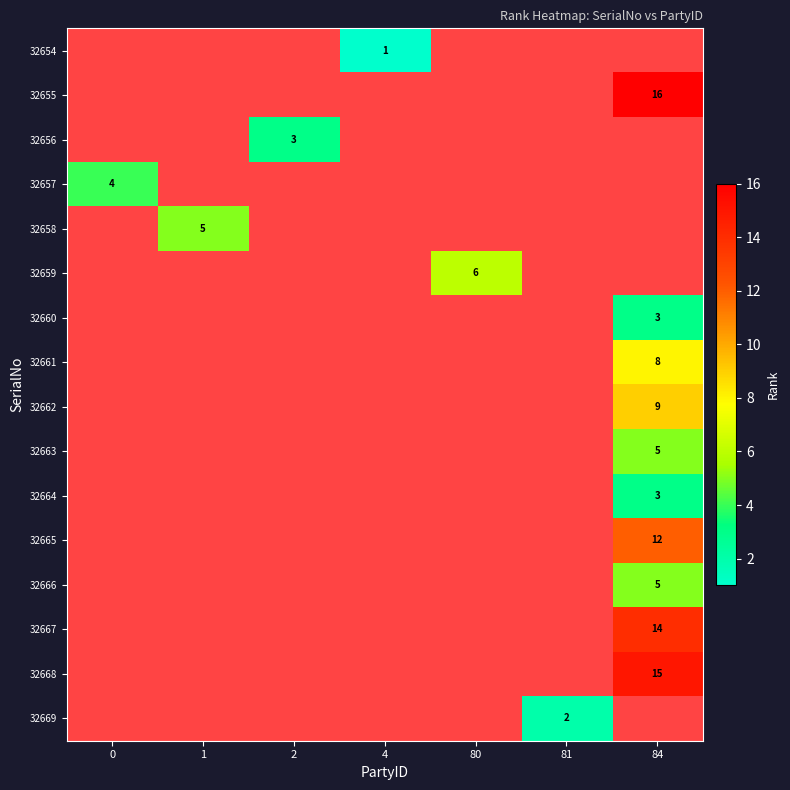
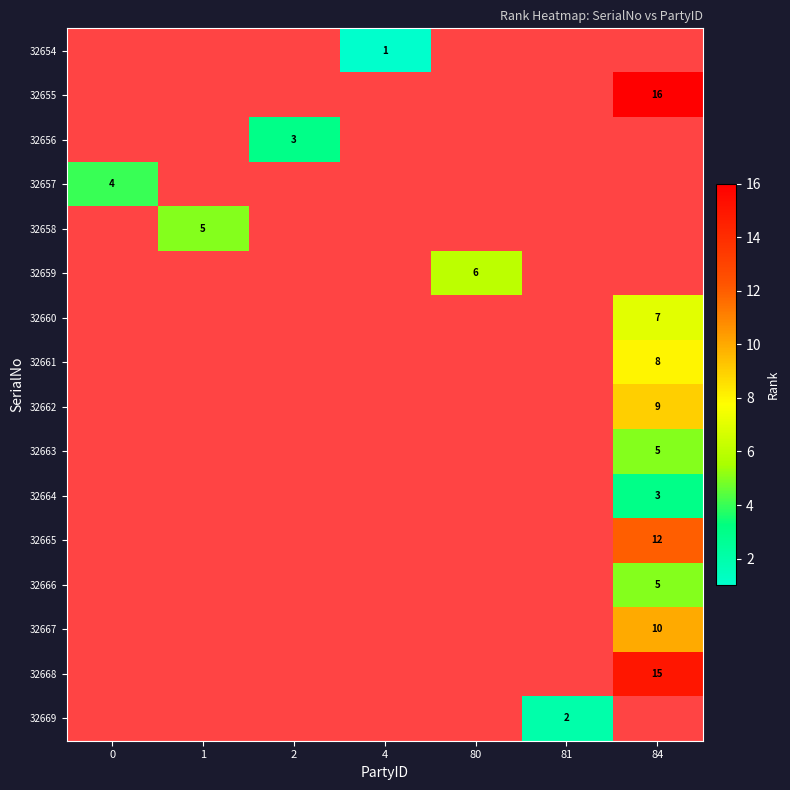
  {
    "32654": {
      "4": 1
    },
    "32655": {
      "84": 16
    },
    "32656": {
      "2": 3
    },
    "32657": {
      "0": 4
    },
    "32658": {
      "1": 5
    },
    "32659": {
      "80": 6
    },
    "32660": {
-     "84": 3
+     "84": 7
    },
    "32661": {
      "84": 8
    },
    "32662": {
      "84": 9
    },
    "32663": {
      "84": 5
    },
    "32664": {
      "84": 3
    },
    "32665": {
      "84": 12
    },
    "32666": {
      "84": 5
    },
    "32667": {
-     "84": 14
+     "84": 10
    },
    "32668": {
      "84": 15
    },
    "32669": {
      "81": 2
    }
  }
